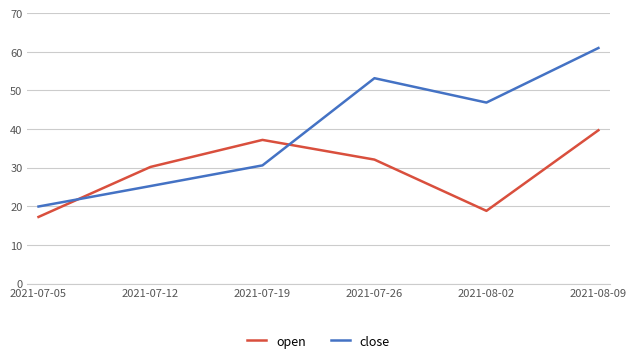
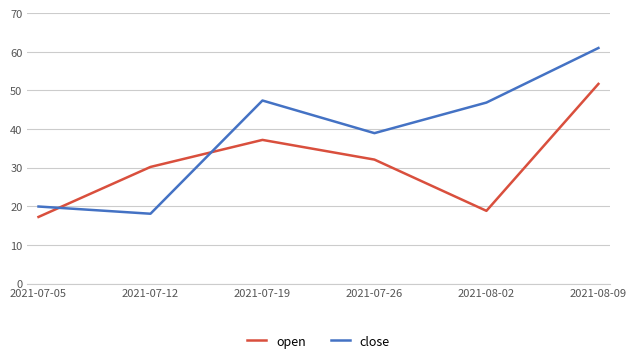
  {
    "open": {
      "2021-07-05": 17,
      "2021-07-12": 30,
      "2021-07-19": 37,
      "2021-07-26": 32,
      "2021-08-02": 19,
-     "2021-08-09": 40
+     "2021-08-09": 52
    },
    "close": {
      "2021-07-05": 20,
-     "2021-07-12": 25,
-     "2021-07-19": 31,
-     "2021-07-26": 53,
+     "2021-07-12": 18,
+     "2021-07-19": 47,
+     "2021-07-26": 39,
      "2021-08-02": 47,
      "2021-08-09": 61
    }
  }
